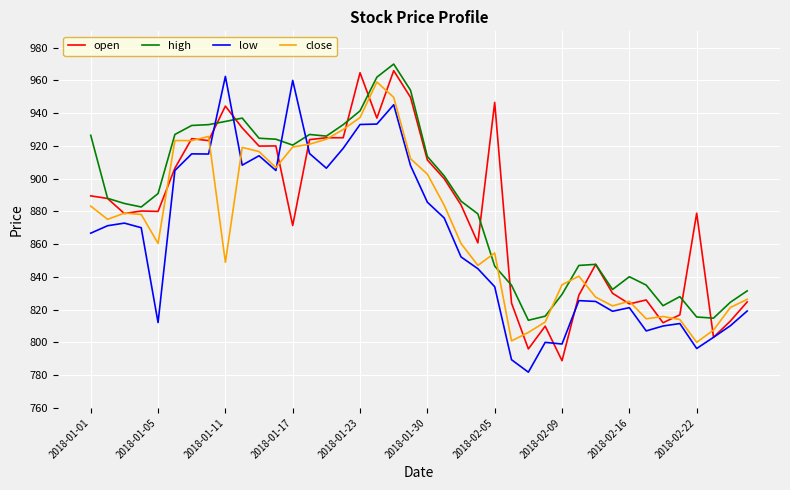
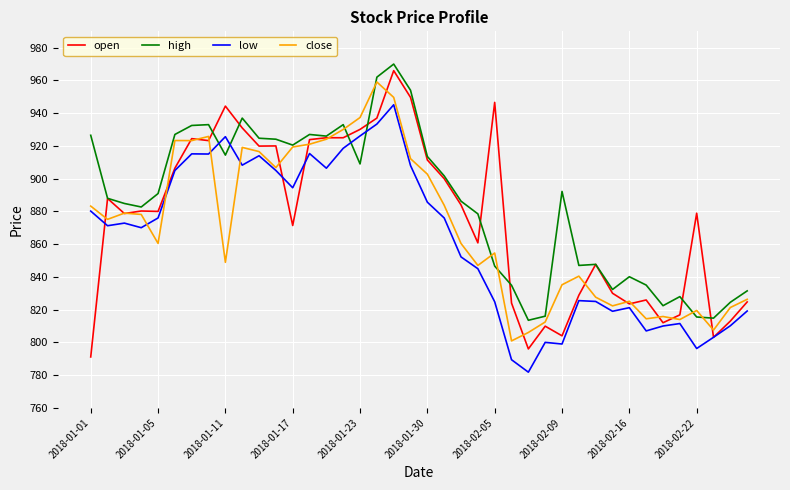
  {
    "open": {
-     "2018-01-01": 890,
+     "2018-01-01": 791,
      "2018-01-05": 880,
      "2018-01-11": 944,
      "2018-01-17": 871,
-     "2018-01-23": 965,
+     "2018-01-23": 930,
      "2018-01-30": 911,
      "2018-02-05": 947,
-     "2018-02-09": 789,
+     "2018-02-09": 804,
      "2018-02-16": 824,
      "2018-02-22": 879
    },
    "high": {
      "2018-01-01": 927,
      "2018-01-05": 891,
-     "2018-01-11": 935,
-     "2018-01-23": 941,
+     "2018-01-11": 914,
+     "2018-01-23": 909,
      "2018-01-30": 914,
      "2018-02-05": 847,
-     "2018-02-09": 829,
+     "2018-02-09": 892,
      "2018-02-16": 840,
      "2018-02-22": 816
    },
    "low": {
-     "2018-01-01": 867,
-     "2018-01-05": 812,
-     "2018-01-11": 962,
-     "2018-01-17": 960,
-     "2018-01-23": 933,
+     "2018-01-01": 880,
+     "2018-01-05": 876,
+     "2018-01-11": 926,
+     "2018-01-17": 894,
+     "2018-01-23": 926,
      "2018-01-30": 886,
-     "2018-02-05": 834,
+     "2018-02-05": 825,
      "2018-02-09": 799,
      "2018-02-16": 821,
      "2018-02-22": 796
    },
    "close": {
      "2018-01-01": 883,
      "2018-01-05": 860,
      "2018-01-11": 849,
      "2018-01-23": 937,
      "2018-01-30": 903,
      "2018-02-05": 855,
      "2018-02-09": 835,
      "2018-02-16": 825,
-     "2018-02-22": 800
+     "2018-02-22": 819
    }
  }
